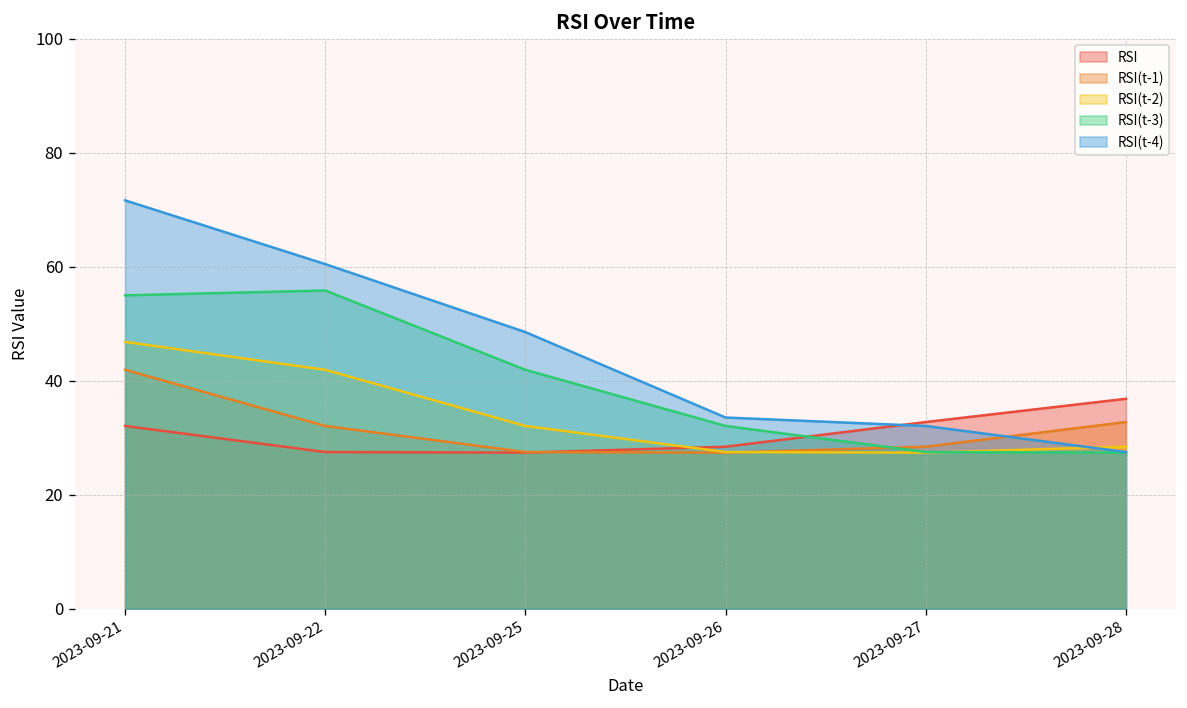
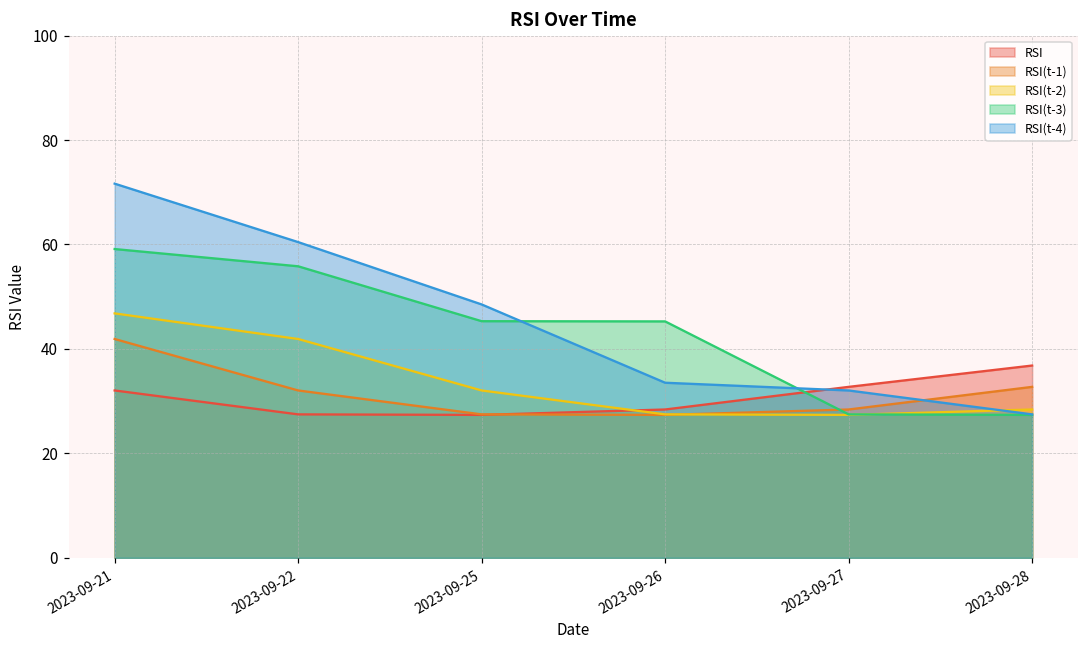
  {
    "RSI(t-3)": {
-     "2023-09-21": 55,
+     "2023-09-21": 59,
      "2023-09-22": 56,
-     "2023-09-25": 42,
-     "2023-09-26": 32
+     "2023-09-25": 45,
+     "2023-09-26": 45
    },
    "RSI(t-4)": {
      "2023-09-21": 72,
      "2023-09-22": 60,
      "2023-09-25": 49,
      "2023-09-26": 34,
      "2023-09-27": 32
    }
  }
